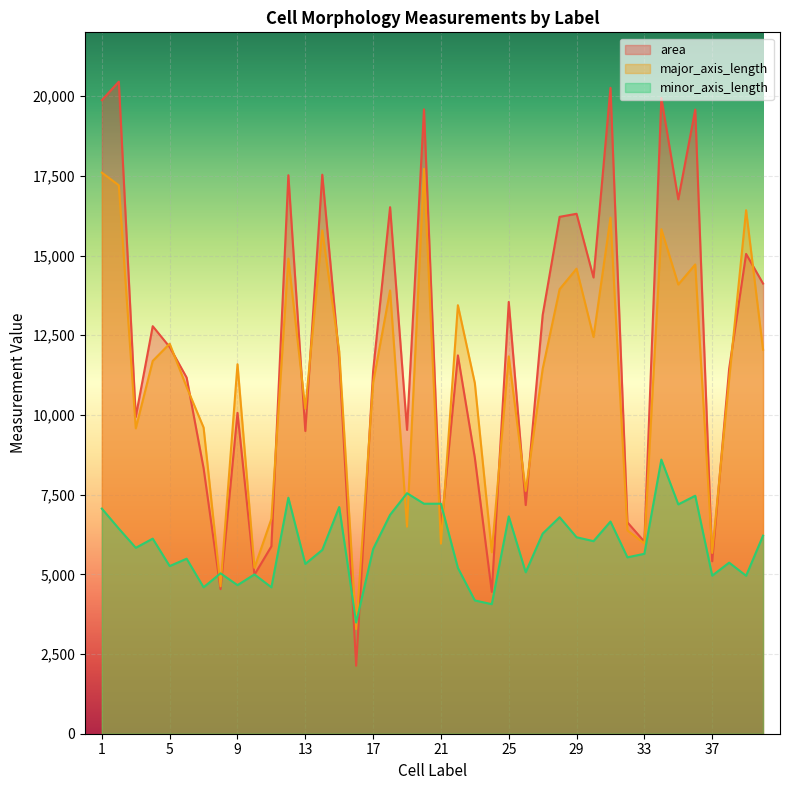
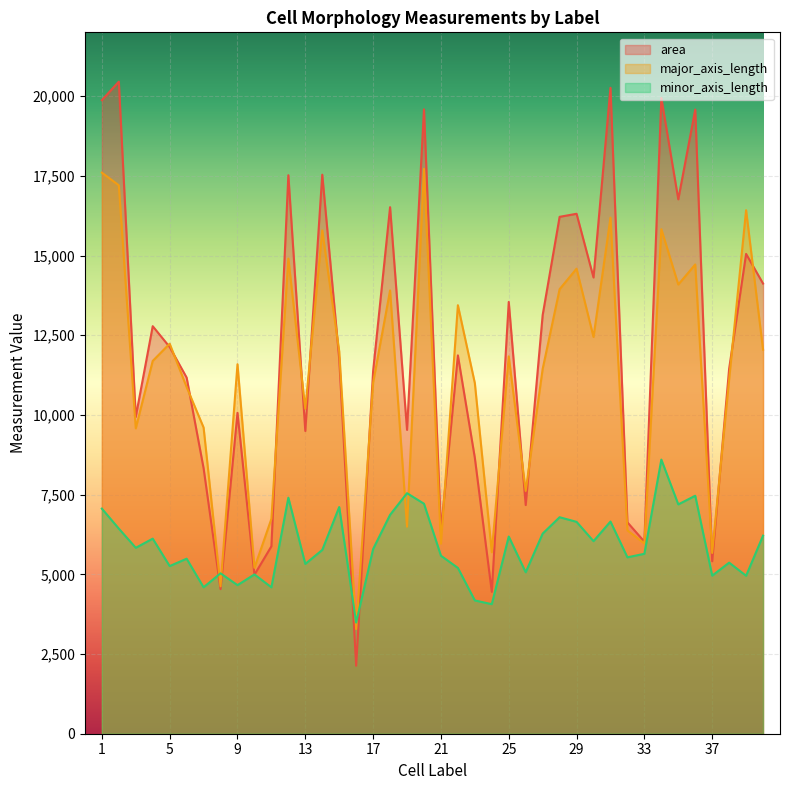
  {
    "minor_axis_length": {
      "1": "7,100",
      "5": "5,300",
      "9": "4,700",
      "13": "5,300",
      "17": "5,800",
-     "21": "7,200",
-     "25": "6,800",
-     "29": "6,200",
+     "21": "5,600",
+     "25": "6,200",
+     "29": "6,600",
      "33": "5,600",
      "37": "5,000"
    }
  }
